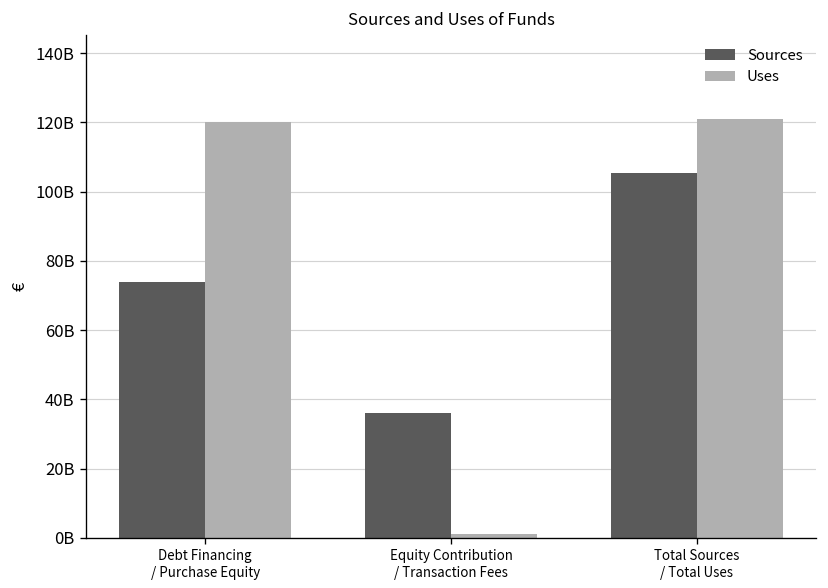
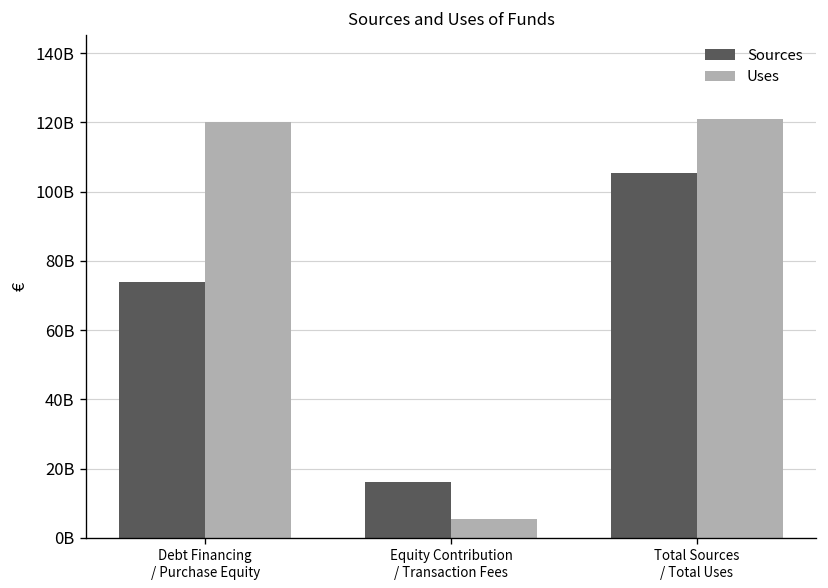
  {
    "Sources": {
      "Debt Financing / Purchase Equity": 74000000000,
-     "Equity Contribution / Transaction Fees": 36000000000,
+     "Equity Contribution / Transaction Fees": 16000000000,
      "Total Sources / Total Uses": 105000000000
    },
    "Uses": {
      "Debt Financing / Purchase Equity": 120000000000,
-     "Equity Contribution / Transaction Fees": 1000000000,
+     "Equity Contribution / Transaction Fees": 6000000000,
      "Total Sources / Total Uses": 121000000000
    }
  }
